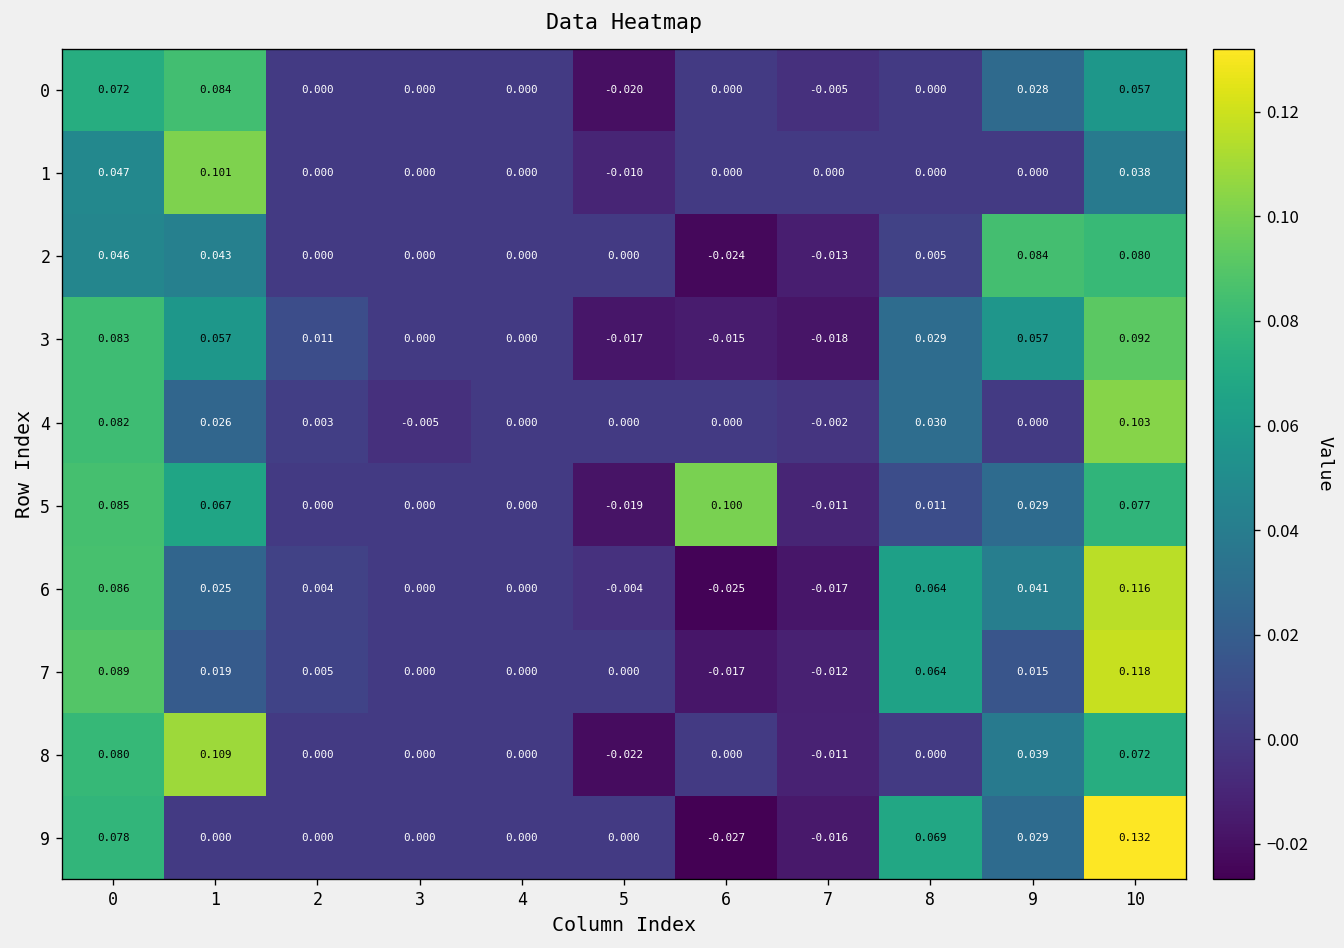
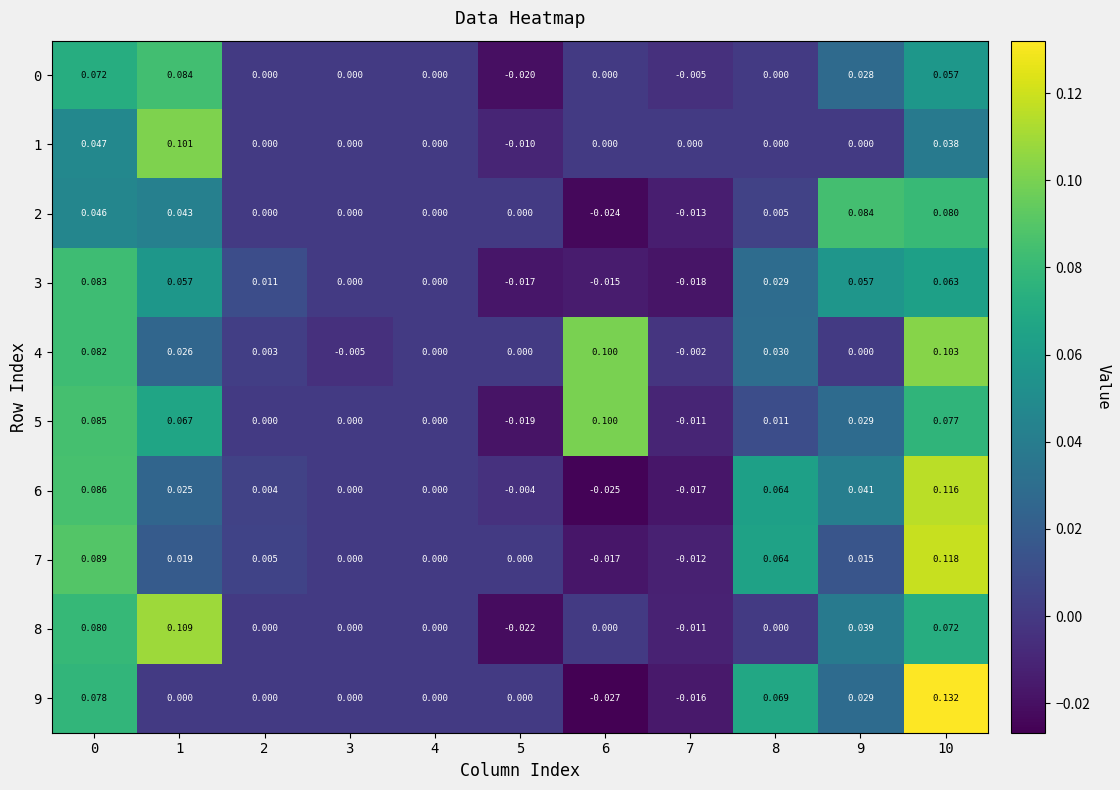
  {
    "0": {
      "0": 0.072,
      "1": 0.084,
      "2": 0.000,
      "3": 0.000,
      "4": 0.000,
      "5": -0.020,
      "6": 0.000,
      "7": -0.005,
      "8": 0.000,
      "9": 0.028,
      "10": 0.057
    },
    "1": {
      "0": 0.047,
      "1": 0.101,
      "2": 0.000,
      "3": 0.000,
      "4": 0.000,
      "5": -0.010,
      "6": 0.000,
      "7": 0.000,
      "8": 0.000,
      "9": 0.000,
      "10": 0.038
    },
    "2": {
      "0": 0.046,
      "1": 0.043,
      "2": 0.000,
      "3": 0.000,
      "4": 0.000,
      "5": 0.000,
      "6": -0.024,
      "7": -0.013,
      "8": 0.005,
      "9": 0.084,
      "10": 0.080
    },
    "3": {
      "0": 0.083,
      "1": 0.057,
      "2": 0.011,
      "3": 0.000,
      "4": 0.000,
      "5": -0.017,
      "6": -0.015,
      "7": -0.018,
      "8": 0.029,
      "9": 0.057,
-     "10": 0.092
+     "10": 0.063
    },
    "4": {
      "0": 0.082,
      "1": 0.026,
      "2": 0.003,
      "3": -0.005,
      "4": 0.000,
      "5": 0.000,
-     "6": 0.000,
+     "6": 0.100,
      "7": -0.002,
      "8": 0.030,
      "9": 0.000,
      "10": 0.103
    },
    "5": {
      "0": 0.085,
      "1": 0.067,
      "2": 0.000,
      "3": 0.000,
      "4": 0.000,
      "5": -0.019,
      "6": 0.100,
      "7": -0.011,
      "8": 0.011,
      "9": 0.029,
      "10": 0.077
    },
    "6": {
      "0": 0.086,
      "1": 0.025,
      "2": 0.004,
      "3": 0.000,
      "4": 0.000,
      "5": -0.004,
      "6": -0.025,
      "7": -0.017,
      "8": 0.064,
      "9": 0.041,
      "10": 0.116
    },
    "7": {
      "0": 0.089,
      "1": 0.019,
      "2": 0.005,
      "3": 0.000,
      "4": 0.000,
      "5": 0.000,
      "6": -0.017,
      "7": -0.012,
      "8": 0.064,
      "9": 0.015,
      "10": 0.118
    },
    "8": {
      "0": 0.080,
      "1": 0.109,
      "2": 0.000,
      "3": 0.000,
      "4": 0.000,
      "5": -0.022,
      "6": 0.000,
      "7": -0.011,
      "8": 0.000,
      "9": 0.039,
      "10": 0.072
    },
    "9": {
      "0": 0.078,
      "1": 0.000,
      "2": 0.000,
      "3": 0.000,
      "4": 0.000,
      "5": 0.000,
      "6": -0.027,
      "7": -0.016,
      "8": 0.069,
      "9": 0.029,
      "10": 0.132
    }
  }
